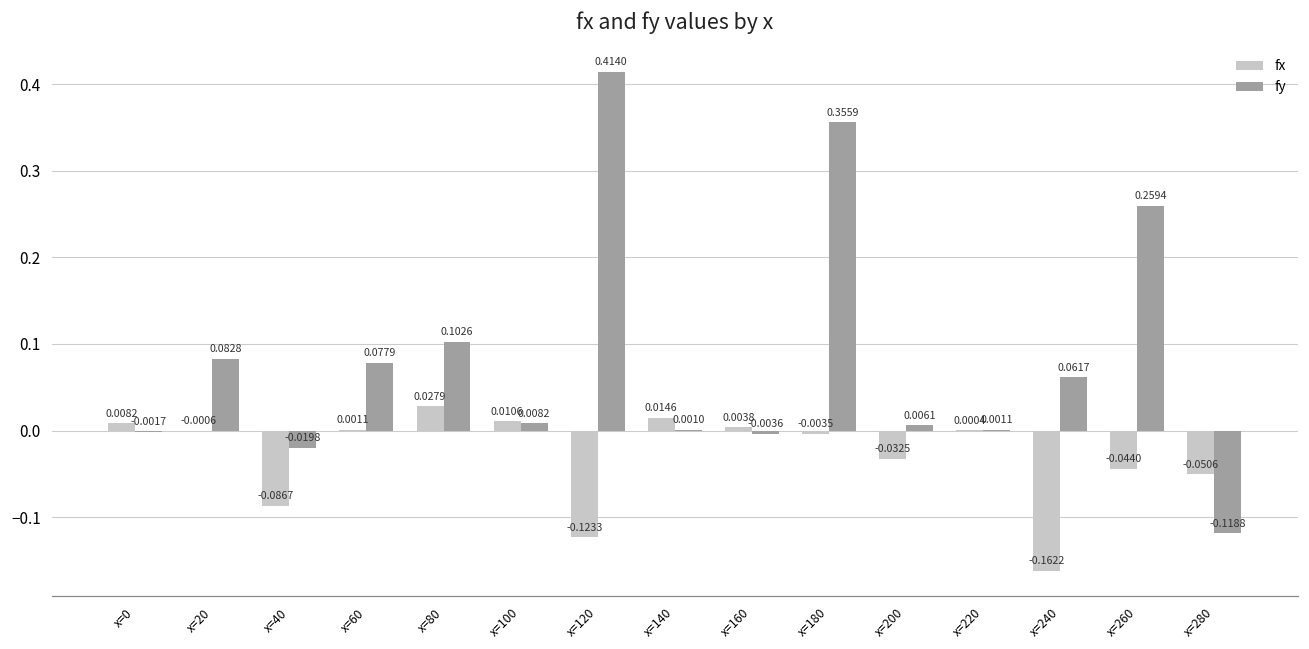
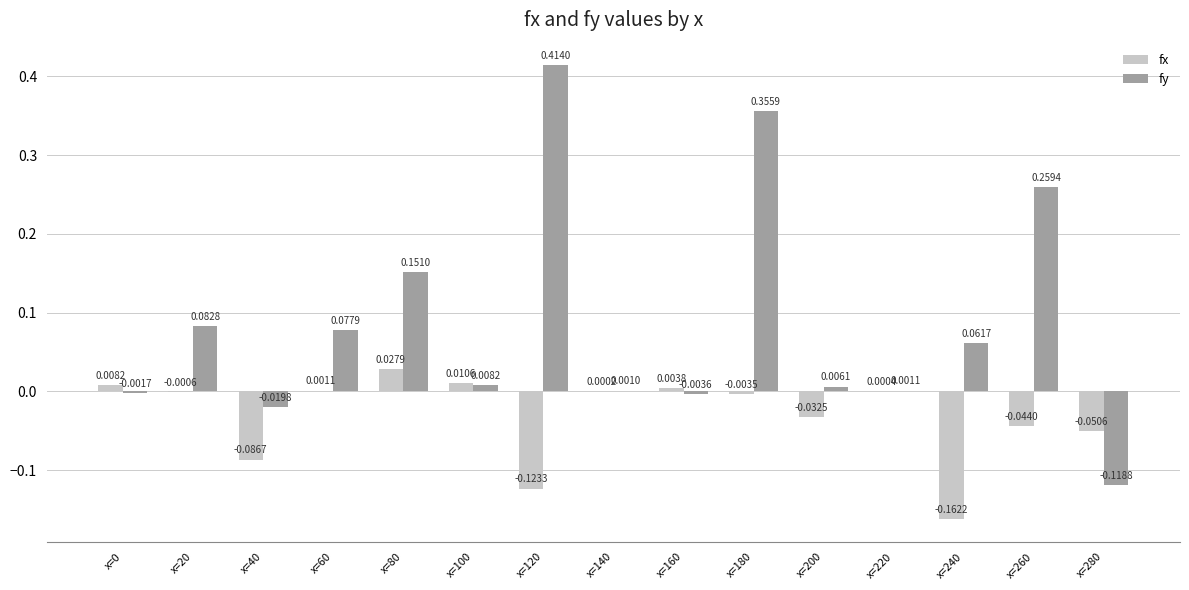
  {
    "fx": {
      "x=0": 0.0082,
      "x=20": -0.0006,
      "x=40": -0.0867,
      "x=60": 0.0011,
      "x=80": 0.0279,
      "x=120": -0.1233,
-     "x=140": 0.0146,
+     "x=140": 0.0002,
      "x=160": 0.0038,
      "x=180": -0.0035,
      "x=200": -0.0325,
      "x=240": -0.1622,
      "x=260": -0.0440,
      "x=280": -0.0506
    },
    "fy": {
      "x=0": -0.0017,
      "x=20": 0.0828,
      "x=40": -0.0198,
      "x=60": 0.0779,
-     "x=80": 0.1026,
+     "x=80": 0.1510,
      "x=120": 0.4140,
      "x=140": 0.0010,
      "x=160": -0.0036,
      "x=180": 0.3559,
      "x=200": 0.0061,
      "x=240": 0.0617,
      "x=260": 0.2594,
      "x=280": -0.1188
    }
  }
